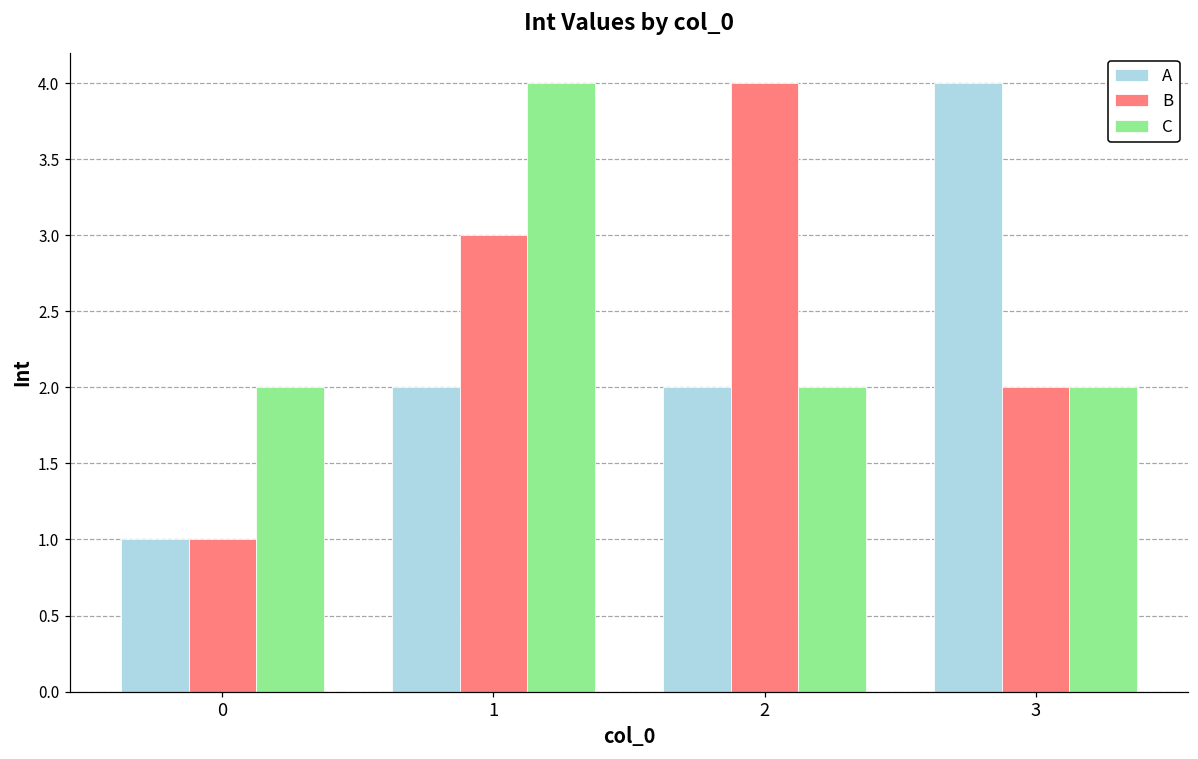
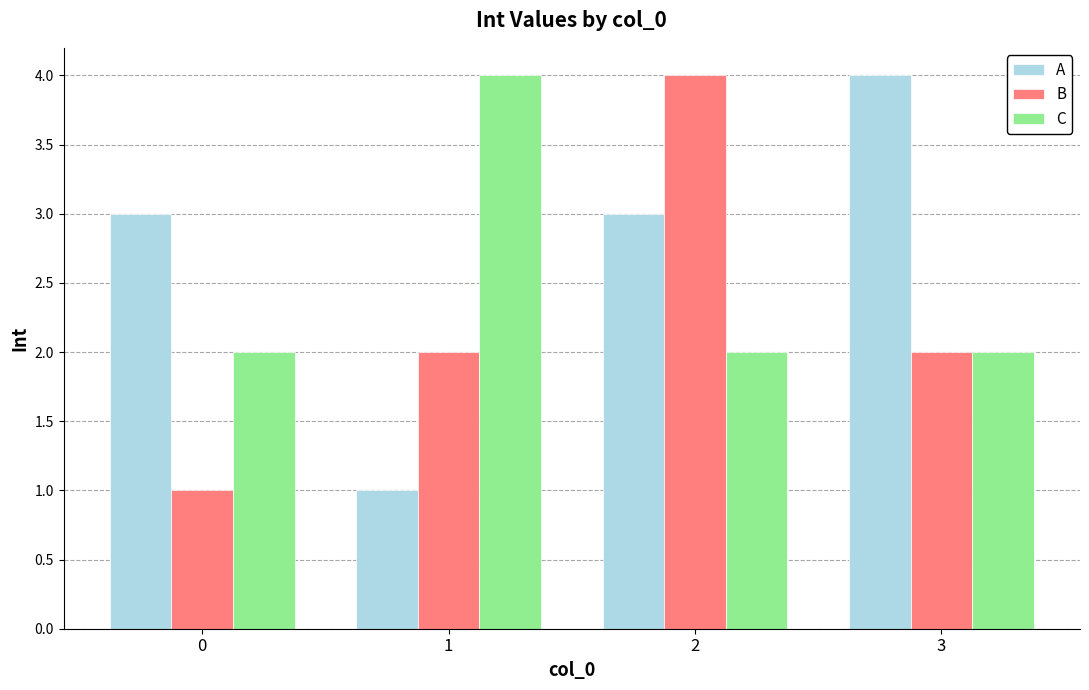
  {
    "A": {
-     "0": 1,
-     "1": 2,
-     "2": 2,
+     "0": 3,
+     "1": 1,
+     "2": 3,
      "3": 4
    },
    "B": {
      "0": 1,
-     "1": 3,
+     "1": 2,
      "2": 4,
      "3": 2
    },
    "C": {
      "0": 2,
      "1": 4,
      "2": 2,
      "3": 2
    }
  }
